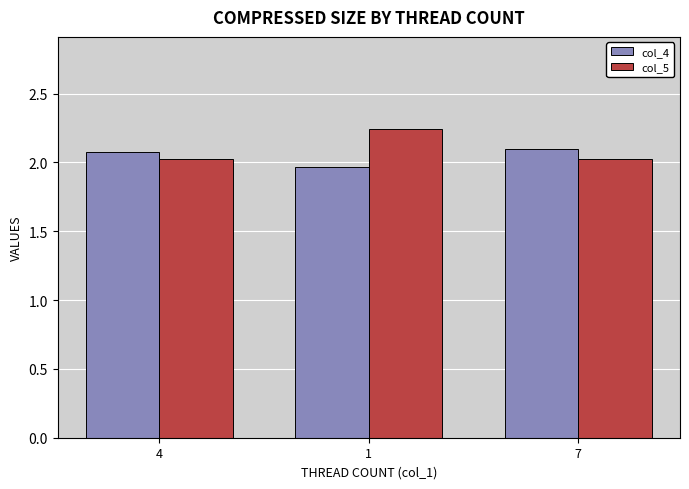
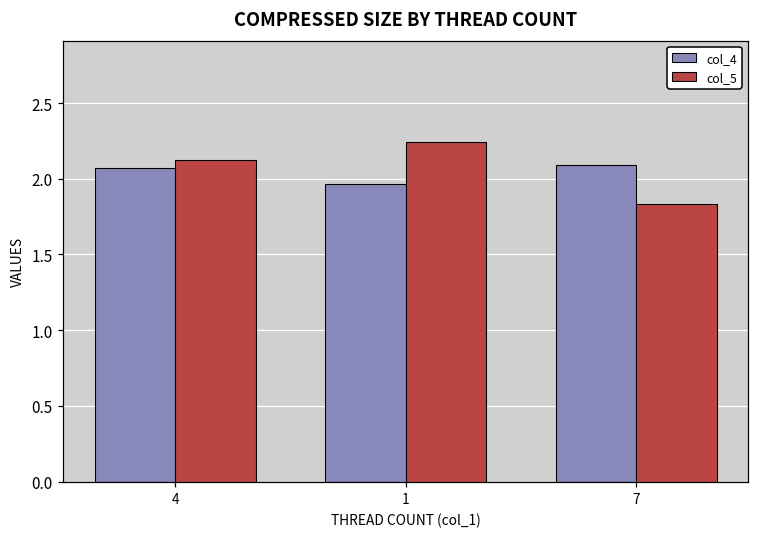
  {
    "col_4": {
      "4": 2.07,
      "1": 1.96,
      "7": 2.09
    },
    "col_5": {
-     "4": 2.03,
+     "4": 2.13,
      "1": 2.24,
-     "7": 2.03
+     "7": 1.84
    }
  }
